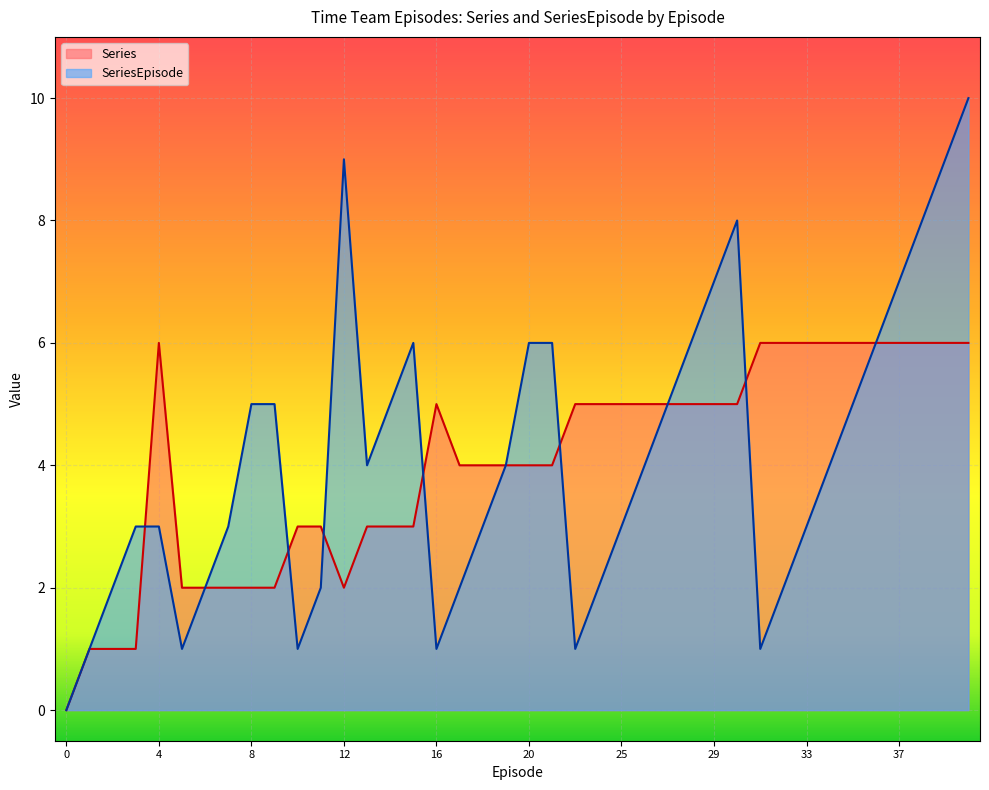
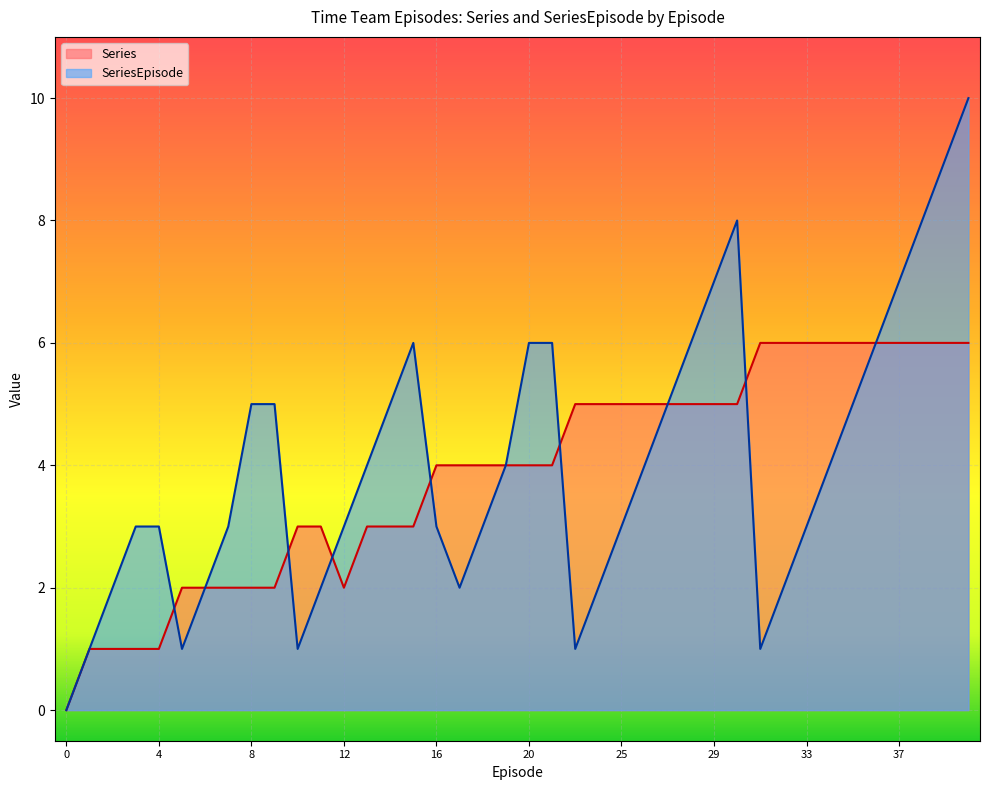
  {
    "Series": {
-     "4": 6,
+     "4": 1,
      "8": 2,
      "12": 2,
-     "16": 5,
+     "16": 4,
      "20": 4
    },
    "SeriesEpisode": {
      "4": 3,
      "8": 5,
-     "12": 9,
-     "16": 1,
+     "12": 3,
+     "16": 3,
      "20": 6
    }
  }
